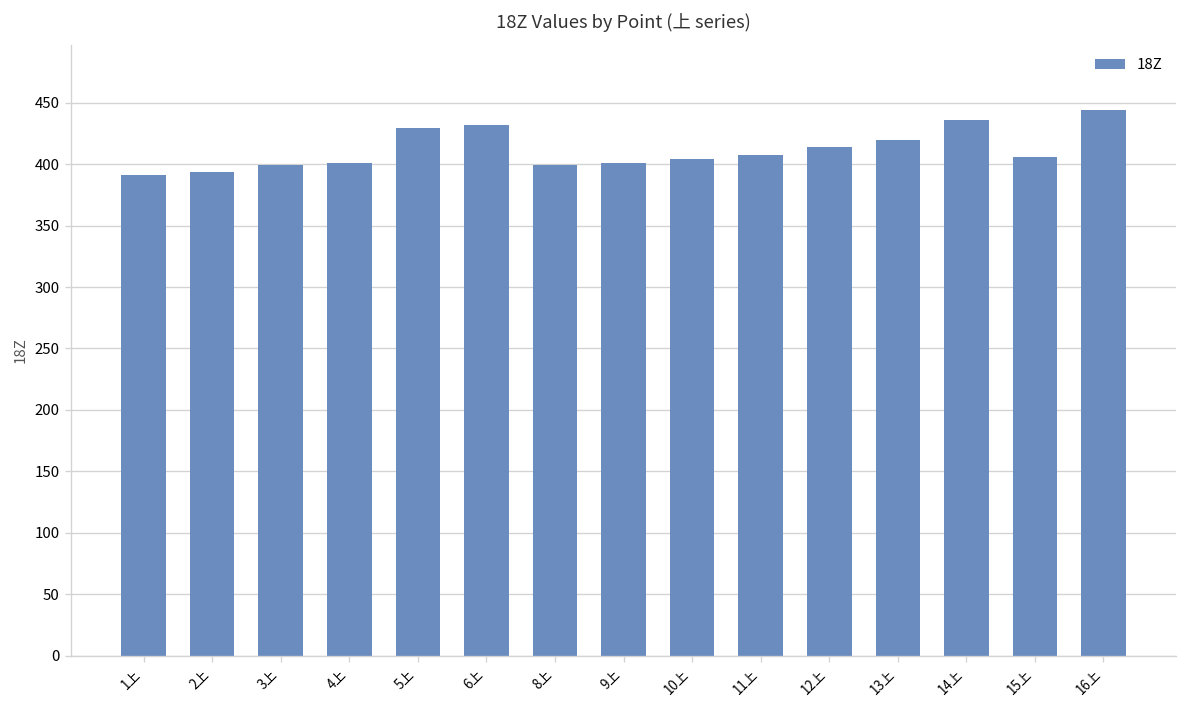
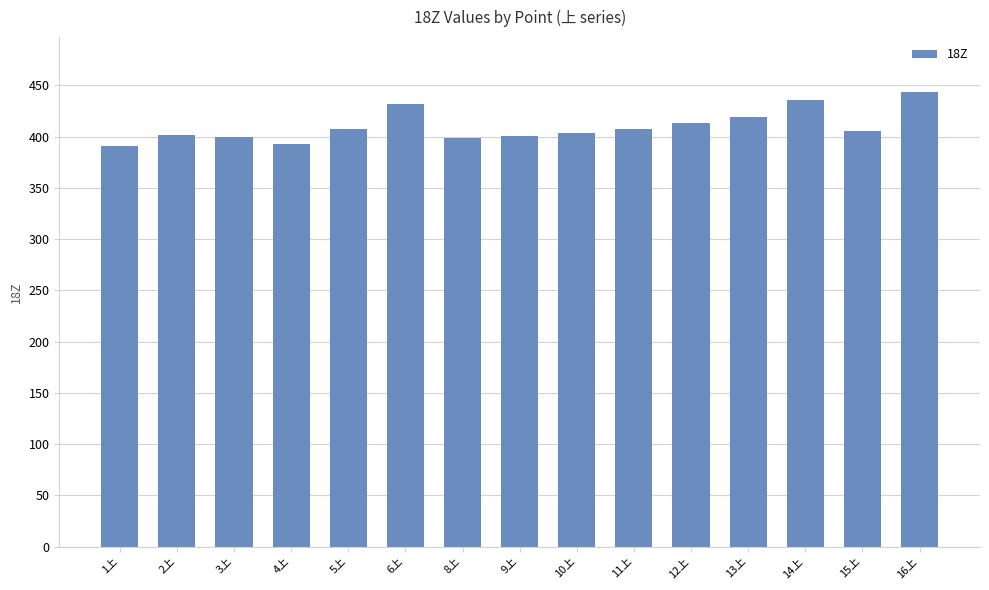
  {
    "1上": 391,
-   "2上": 393,
+   "2上": 402,
    "3上": 400,
-   "4上": 400,
-   "5上": 429,
+   "4上": 392,
+   "5上": 407,
    "6上": 432,
    "8上": 399,
    "9上": 401,
    "10上": 404,
    "11上": 408,
    "12上": 413,
    "13上": 420,
    "14上": 436,
    "15上": 406,
    "16上": 444
  }
